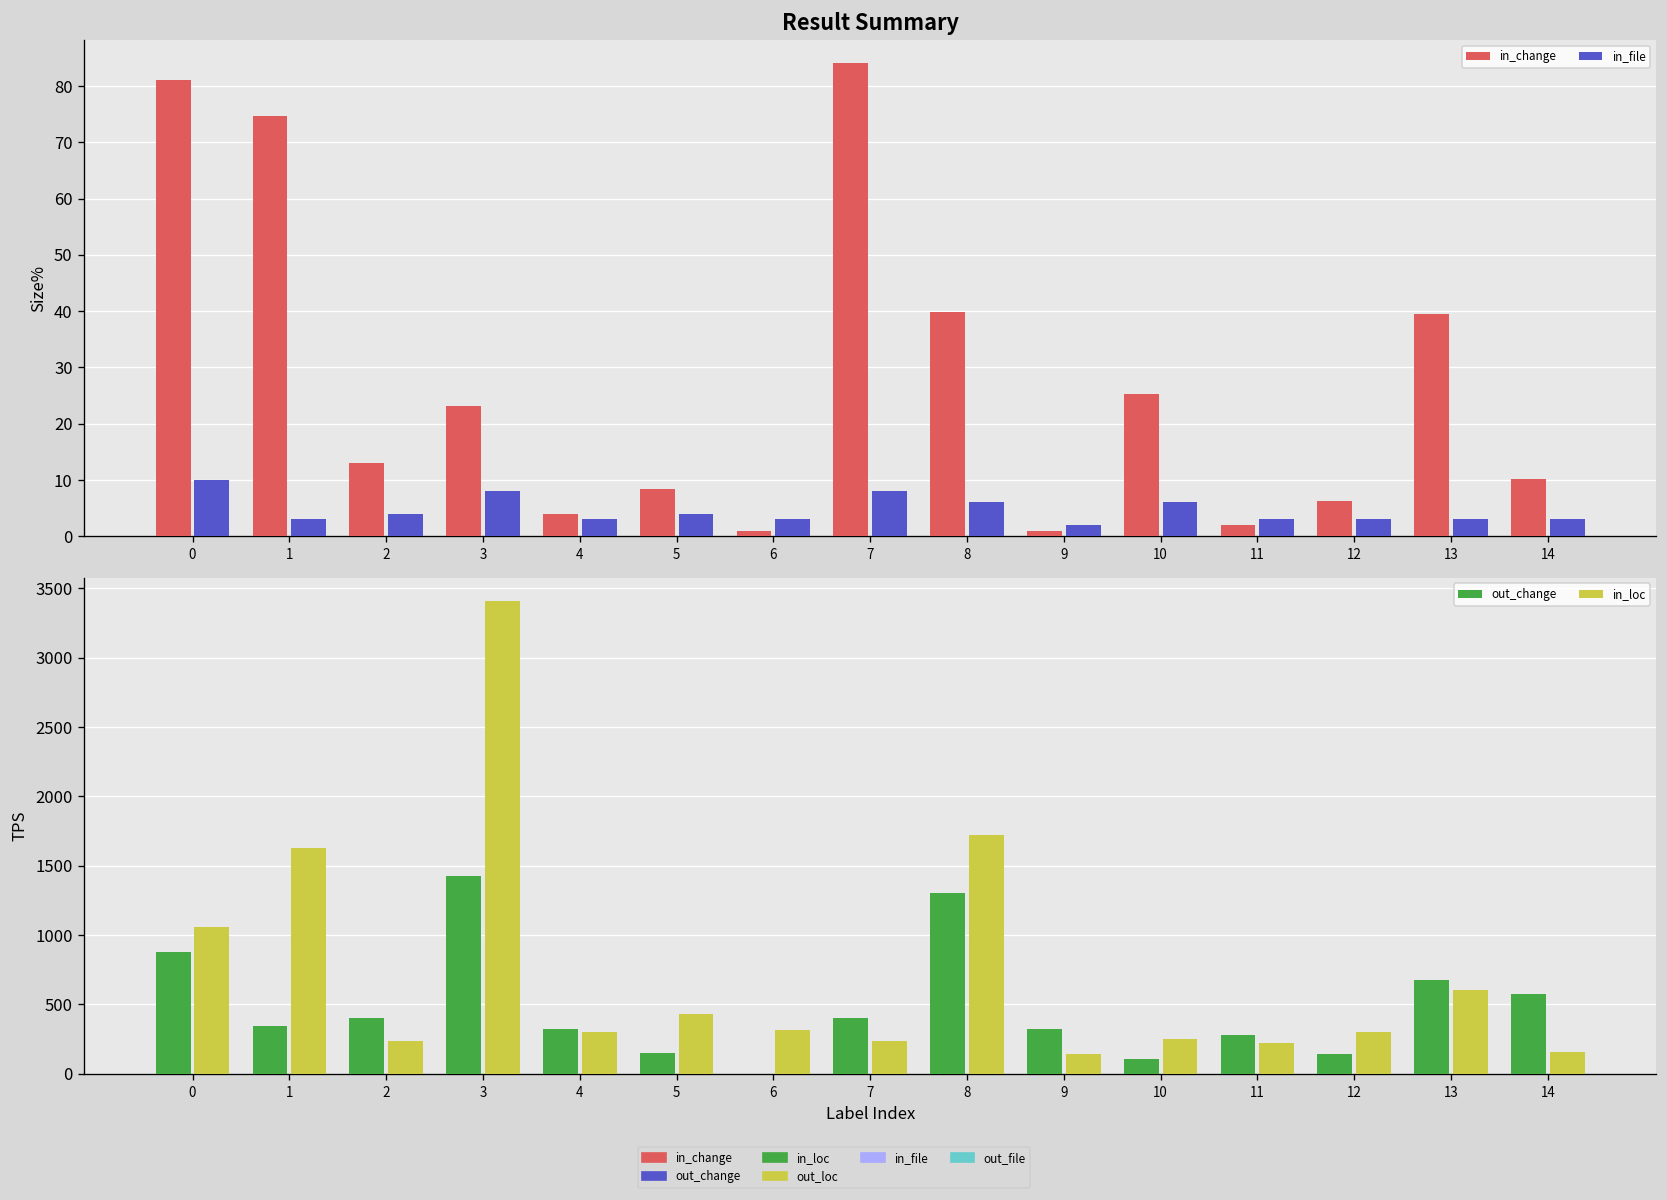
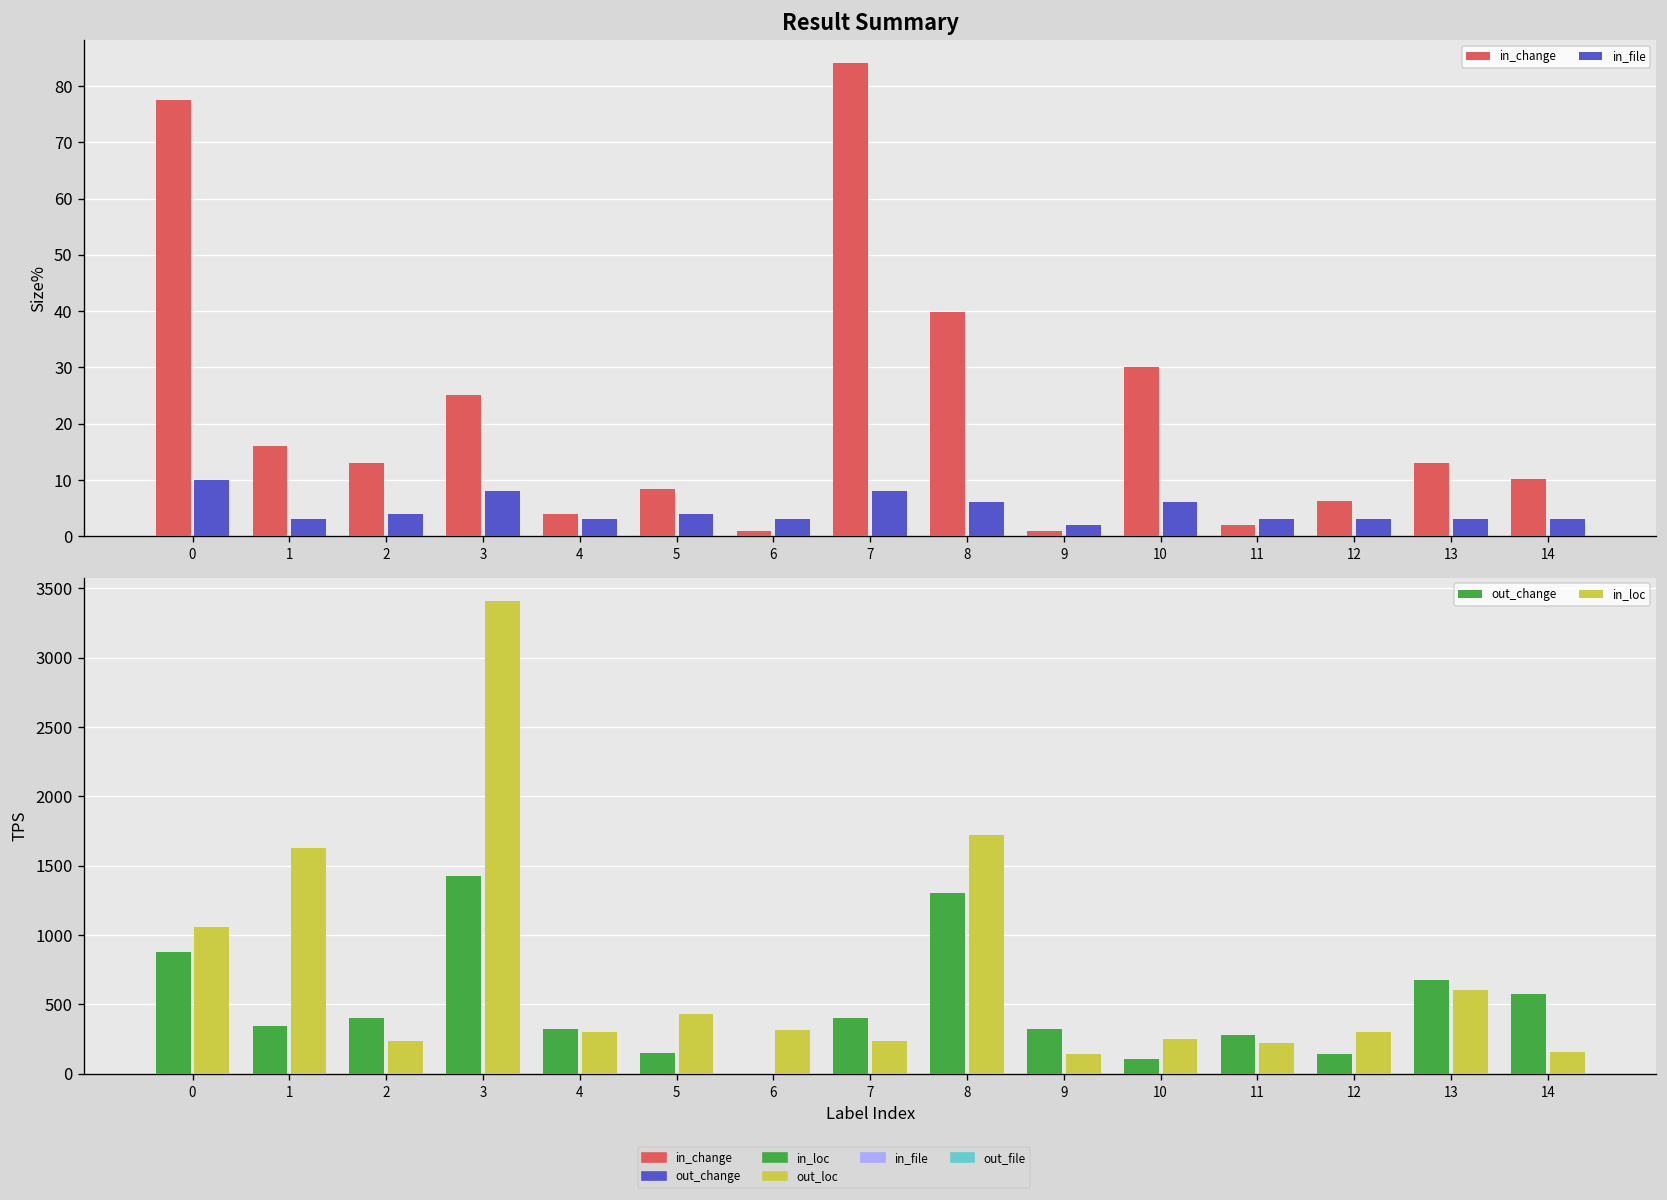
  {
    "Result Summary": {
      "in_change": {
-       "0": 81,
-       "1": 75,
+       "0": 78,
+       "1": 16,
        "2": 13,
-       "3": 23,
+       "3": 25,
        "4": 4,
        "5": 8,
        "6": 1,
        "7": 84,
        "8": 40,
        "9": 1,
-       "10": 25,
+       "10": 30,
        "11": 2,
        "12": 6,
-       "13": 40,
+       "13": 13,
        "14": 10
      }
    }
  }
